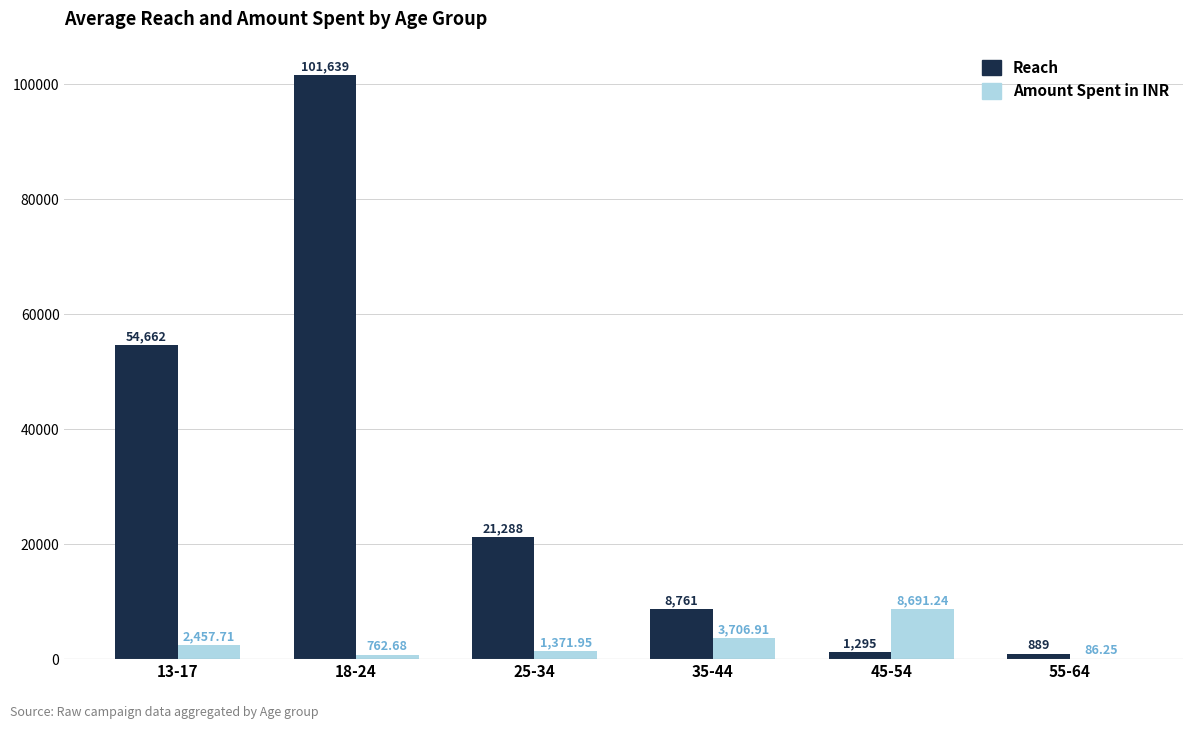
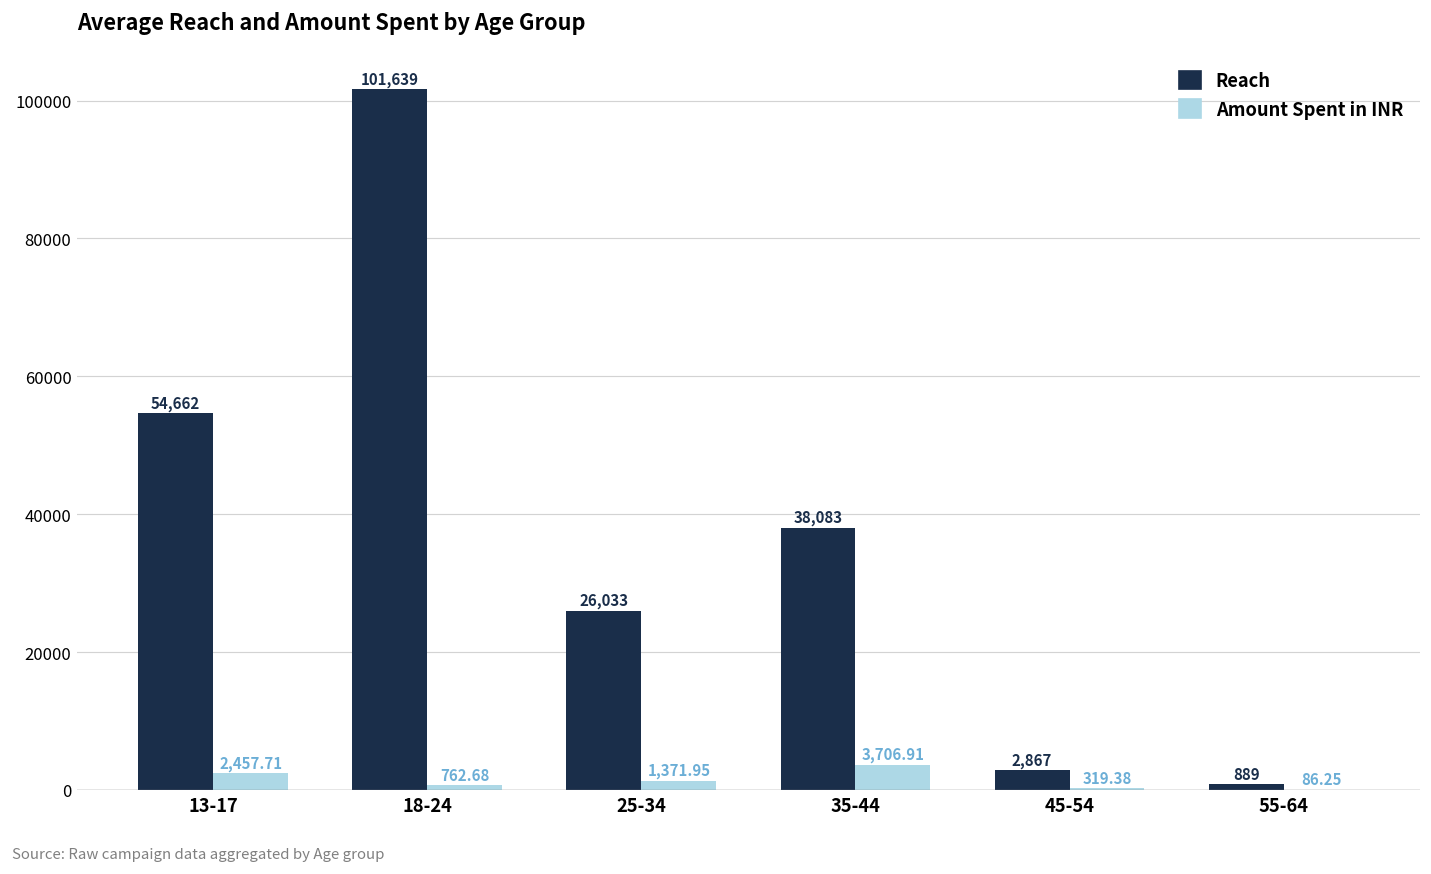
  {
    "Reach": {
      "13-17": "54,662",
      "18-24": "101,639",
-     "25-34": "21,288",
-     "35-44": "8,761",
-     "45-54": "1,295",
+     "25-34": "26,033",
+     "35-44": "38,083",
+     "45-54": "2,867",
      "55-64": "889"
    },
    "Amount Spent in INR": {
      "13-17": "2,457.71",
      "18-24": "762.68",
      "25-34": "1,371.95",
      "35-44": "3,706.91",
-     "45-54": "8,691.24",
+     "45-54": "319.38",
      "55-64": "86.25"
    }
  }
